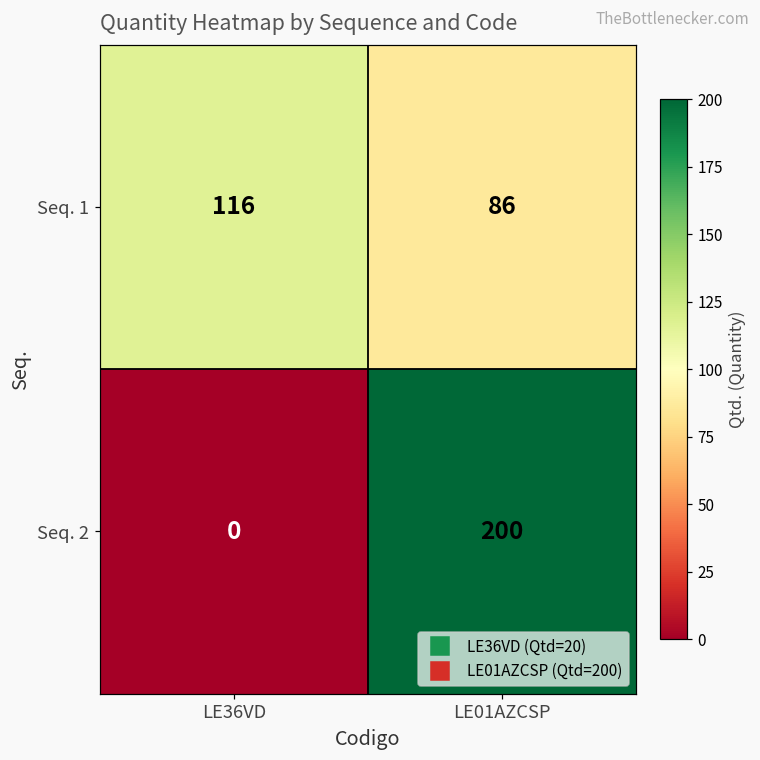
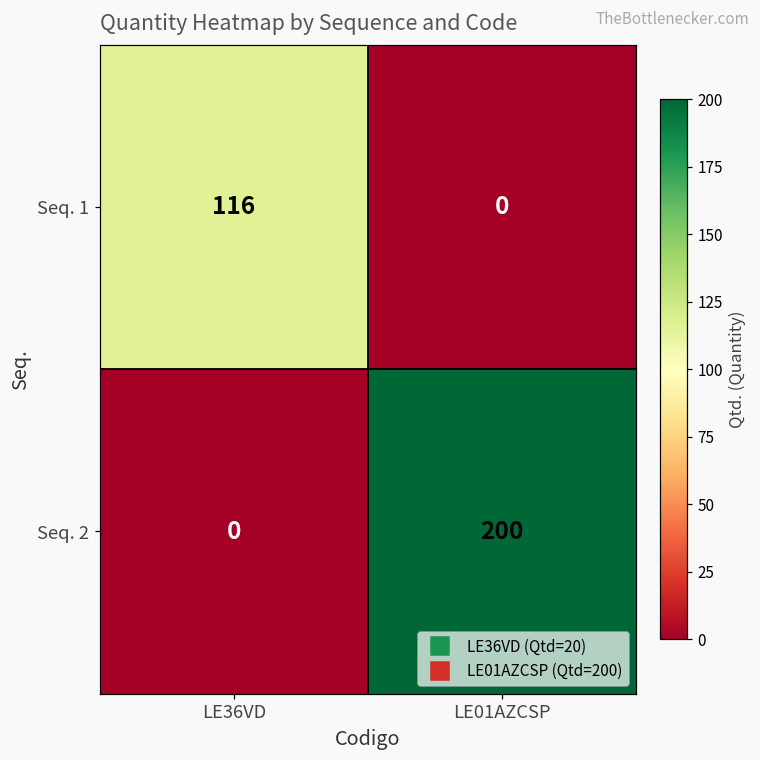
  {
    "Seq. 1": {
      "LE36VD": 116,
-     "LE01AZCSP": 86
+     "LE01AZCSP": 0
    },
    "Seq. 2": {
      "LE36VD": 0,
      "LE01AZCSP": 200
    }
  }
